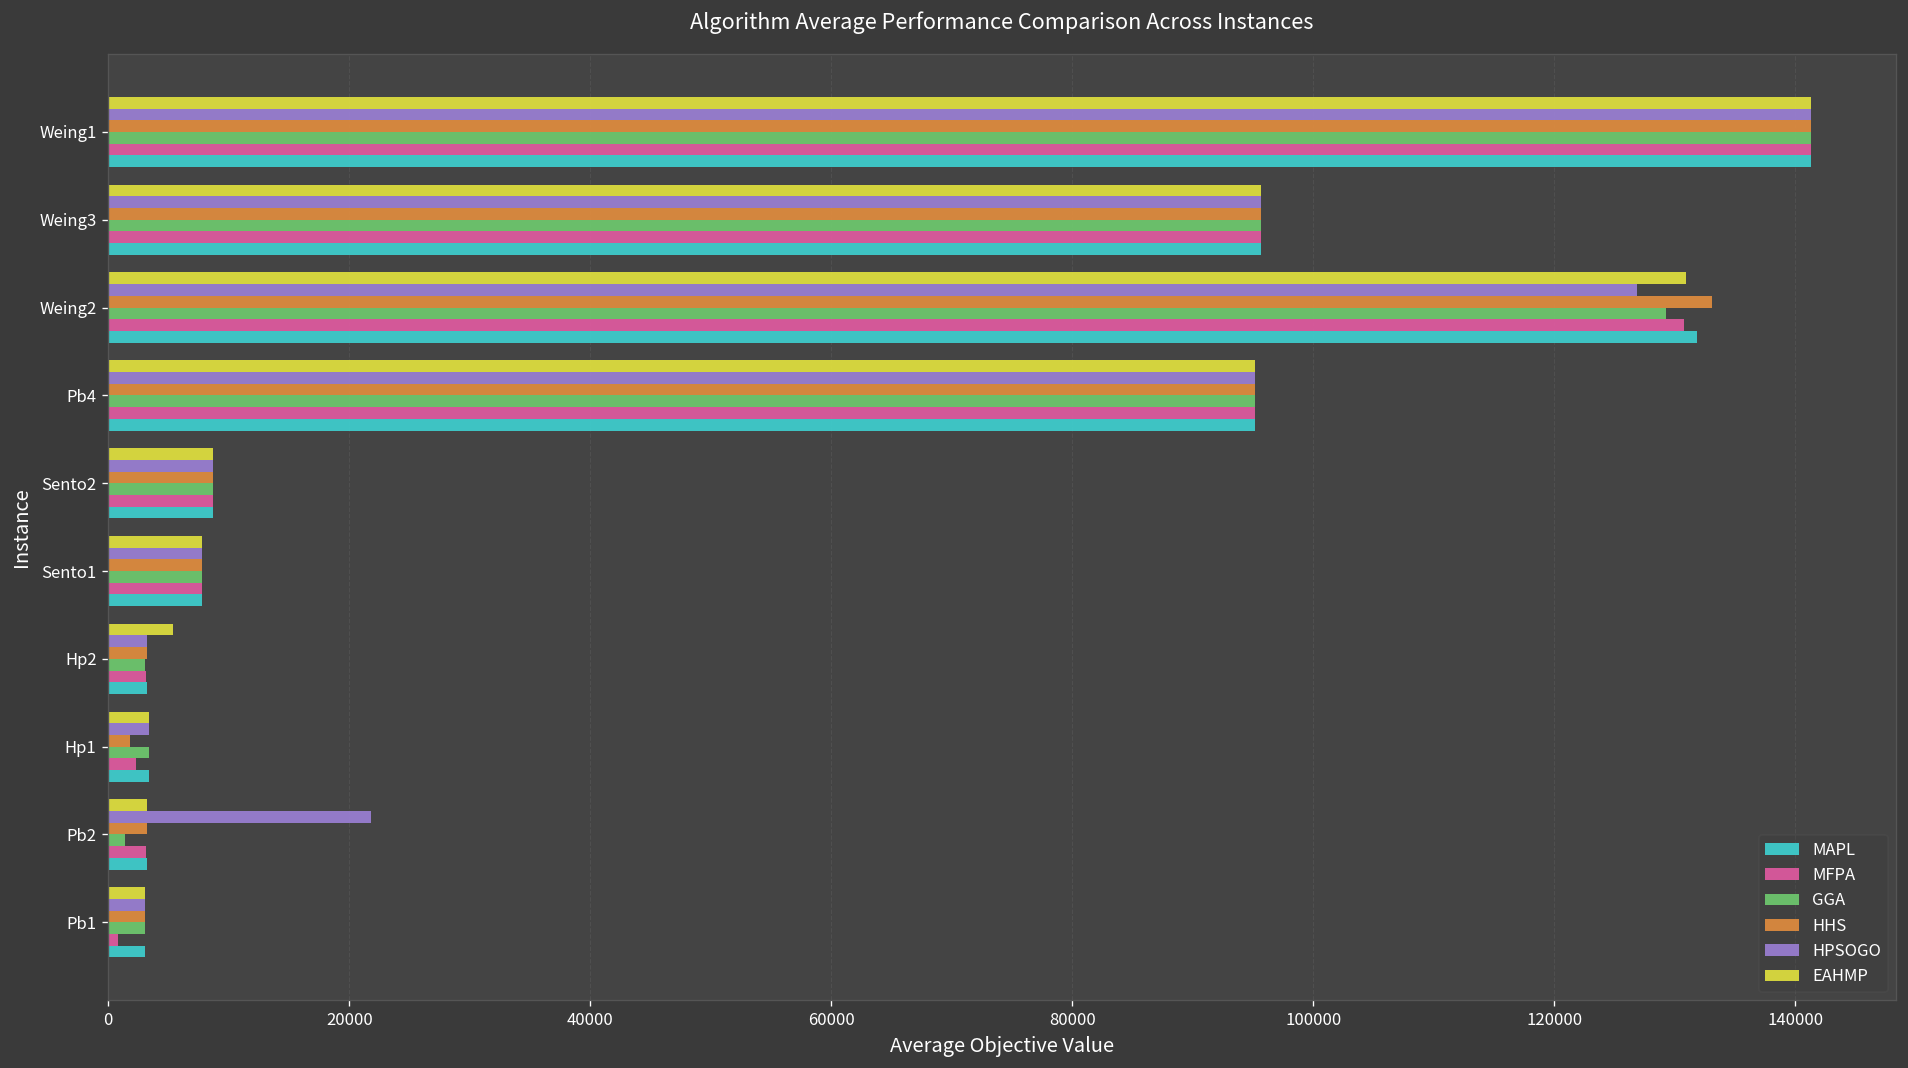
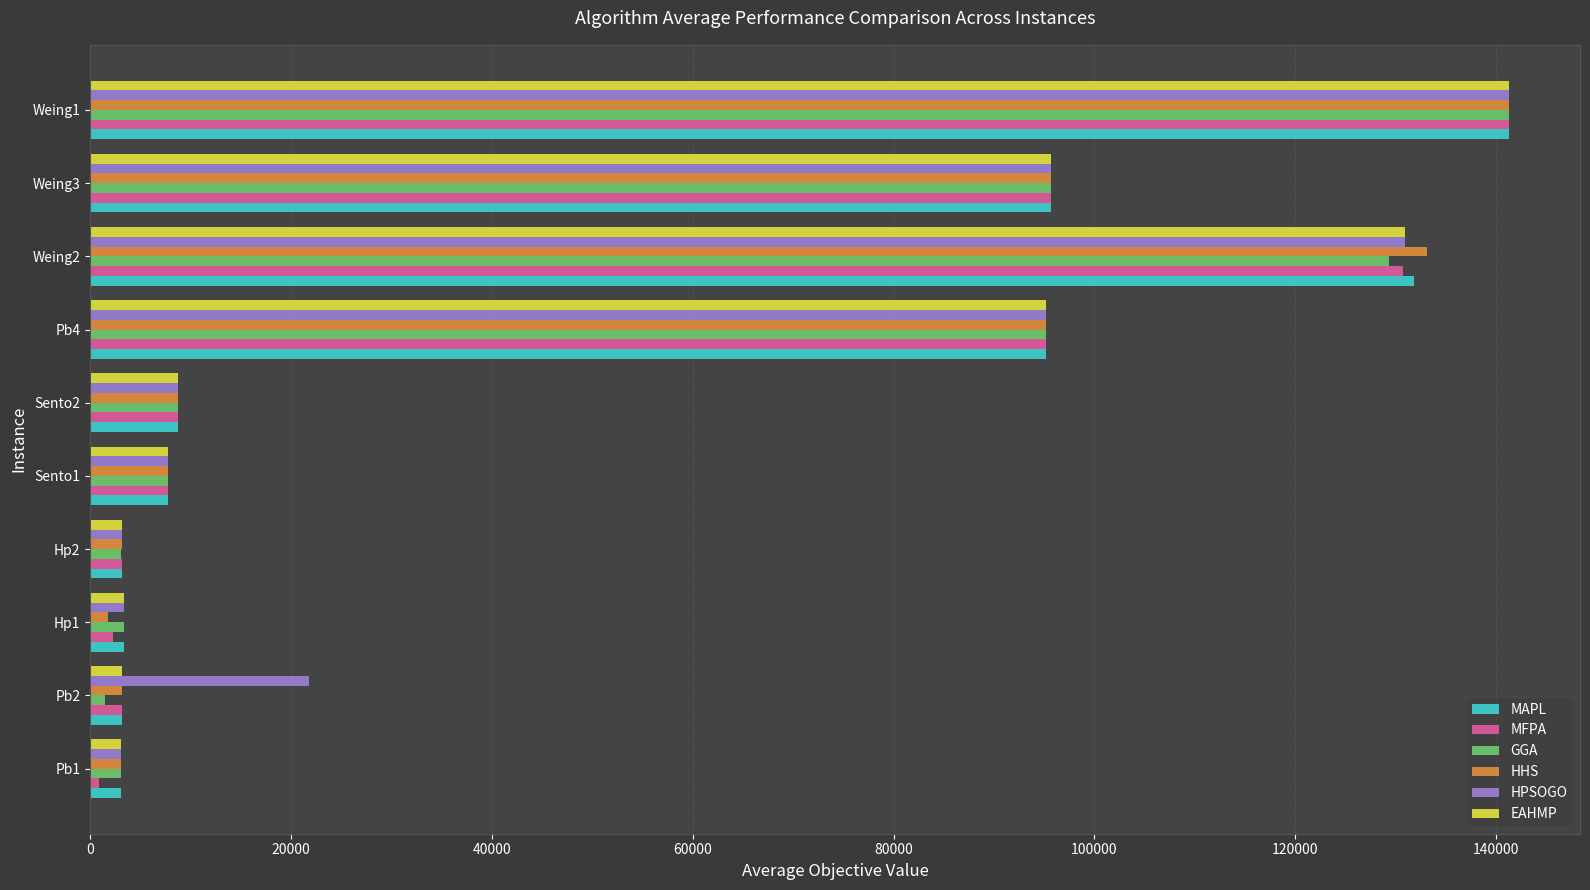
  {
    "MAPL": {
      "Weing1": 141300,
      "Weing3": 95700,
      "Weing2": 131800,
      "Pb4": 95200,
      "Sento2": 8700,
      "Sento1": 7800,
      "Hp2": 3200,
      "Hp1": 3400,
      "Pb2": 3200,
      "Pb1": 3100
    },
    "MFPA": {
      "Weing1": 141300,
      "Weing3": 95700,
      "Weing2": 130700,
      "Pb4": 95200,
      "Sento2": 8700,
      "Sento1": 7800,
      "Hp2": 3200,
      "Hp1": 2300,
      "Pb2": 3200,
      "Pb1": 800
    },
    "GGA": {
      "Weing1": 141300,
      "Weing3": 95600,
      "Weing2": 129300,
      "Pb4": 95200,
      "Sento2": 8700,
      "Sento1": 7800,
      "Hp2": 3100,
      "Hp1": 3400,
      "Pb2": 1400,
      "Pb1": 3100
    },
    "HHS": {
      "Weing1": 141300,
      "Weing3": 95700,
      "Weing2": 133100,
      "Pb4": 95200,
      "Sento2": 8700,
      "Sento1": 7800,
      "Hp2": 3200,
      "Hp1": 1800,
      "Pb2": 3200,
      "Pb1": 3100
    },
    "HPSOGO": {
      "Weing1": 141300,
      "Weing3": 95700,
-     "Weing2": 126800,
+     "Weing2": 130900,
      "Pb4": 95200,
      "Sento2": 8700,
      "Sento1": 7800,
      "Hp2": 3200,
      "Hp1": 3400,
      "Pb2": 21800,
      "Pb1": 3100
    },
    "EAHMP": {
      "Weing1": 141300,
      "Weing3": 95700,
      "Weing2": 130900,
      "Pb4": 95200,
      "Sento2": 8700,
      "Sento1": 7800,
-     "Hp2": 5400,
+     "Hp2": 3200,
      "Hp1": 3400,
      "Pb2": 3200,
      "Pb1": 3100
    }
  }
